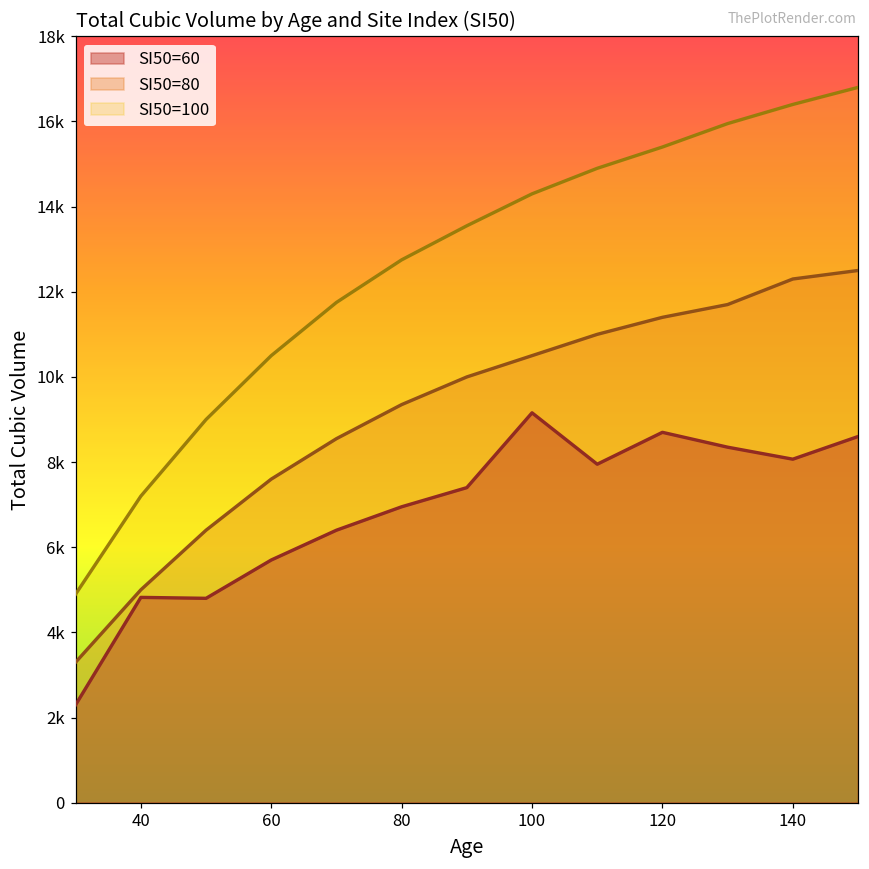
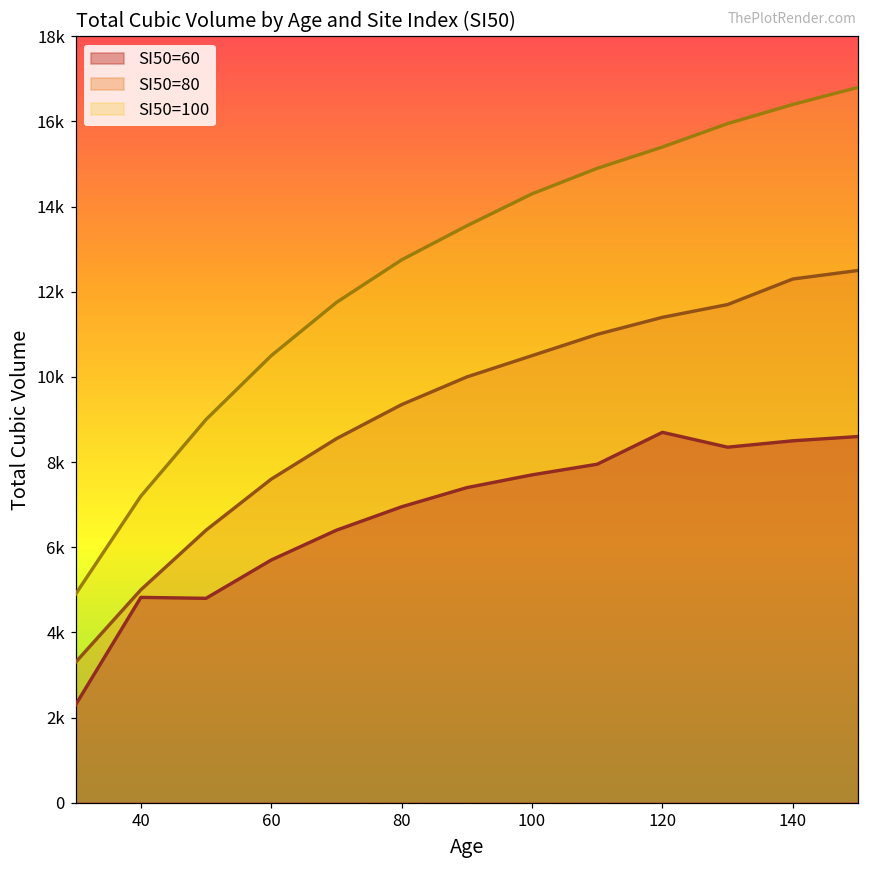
  {
    "SI50=60": {
      "40": 4800,
      "60": 5700,
      "80": 7000,
-     "100": 9200,
+     "100": 7700,
      "120": 8700,
-     "140": 8100
+     "140": 8500
    }
  }
